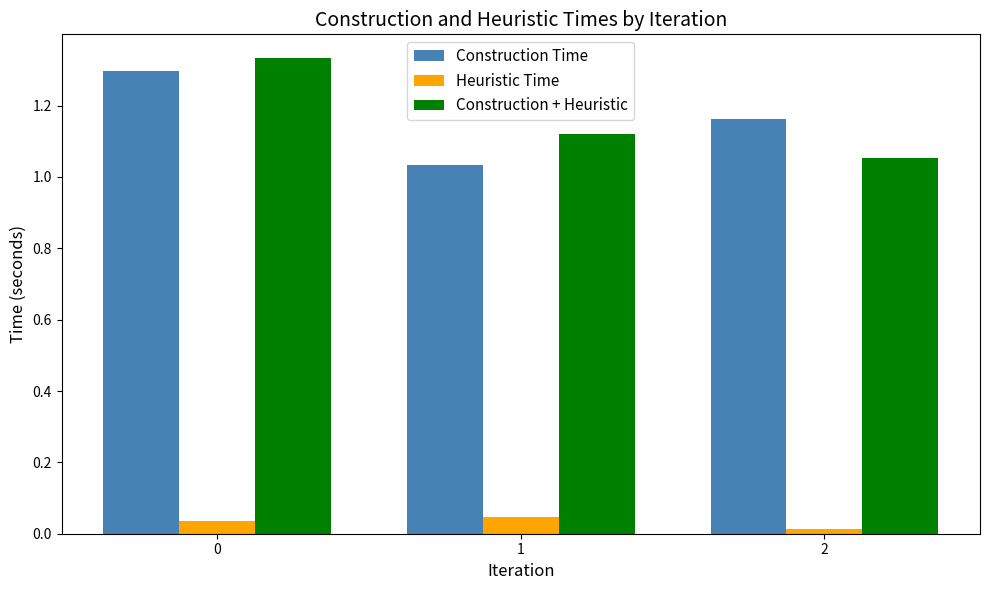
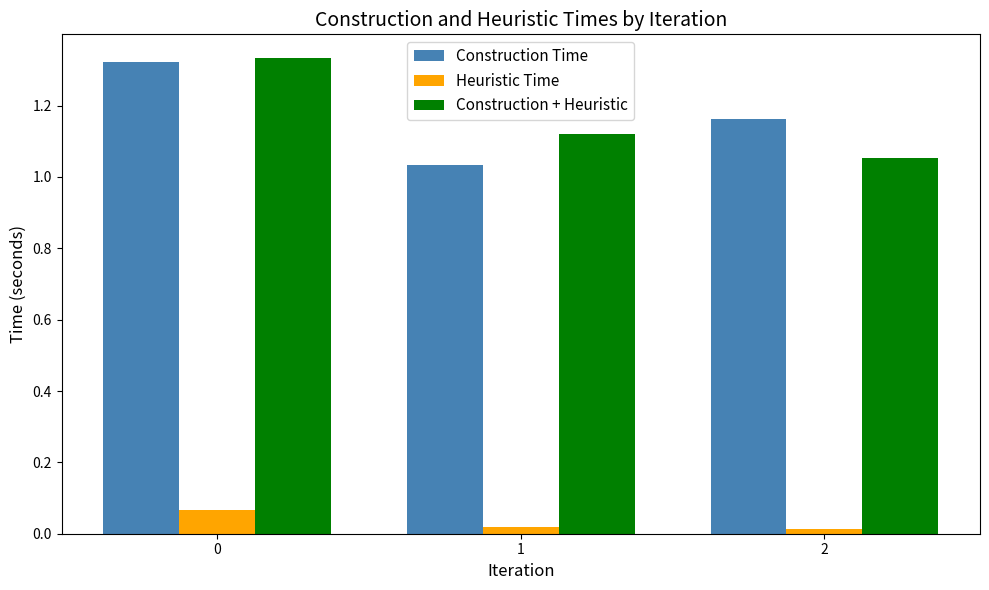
  {
    "Construction Time": {
-     "0": 1.30,
+     "0": 1.32,
      "1": 1.03,
      "2": 1.16
    },
    "Heuristic Time": {
-     "0": 0.04,
-     "1": 0.05,
+     "0": 0.07,
+     "1": 0.02,
      "2": 0.01
    },
    "Construction + Heuristic": {
      "0": 1.33,
      "1": 1.12,
      "2": 1.05
    }
  }
